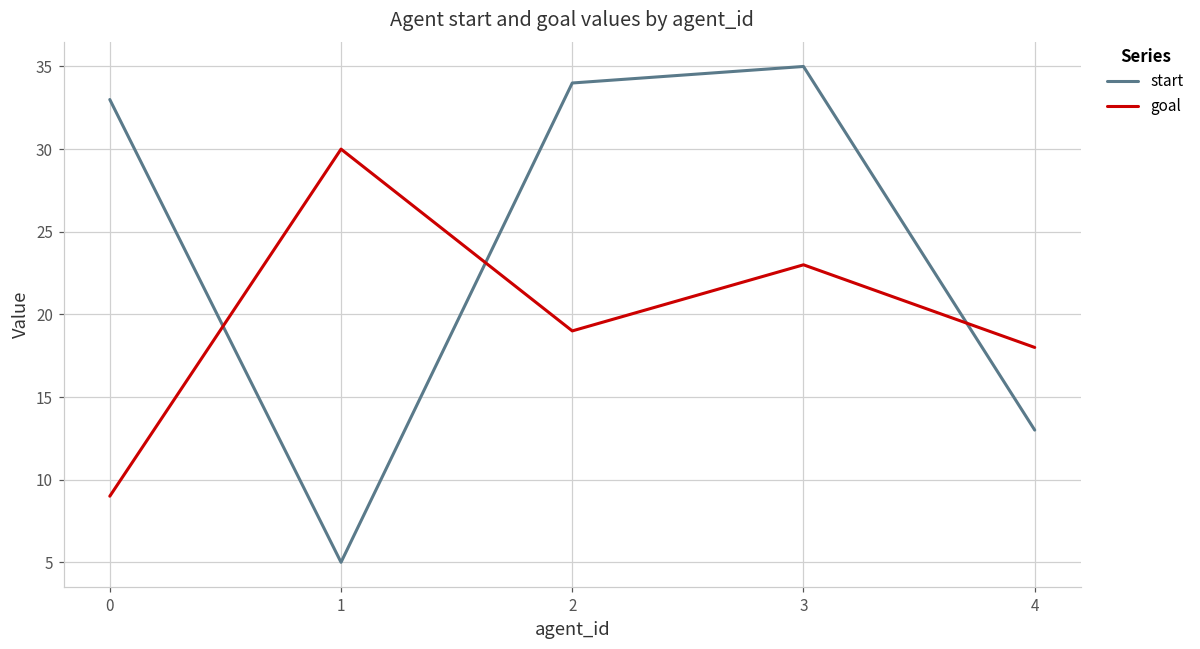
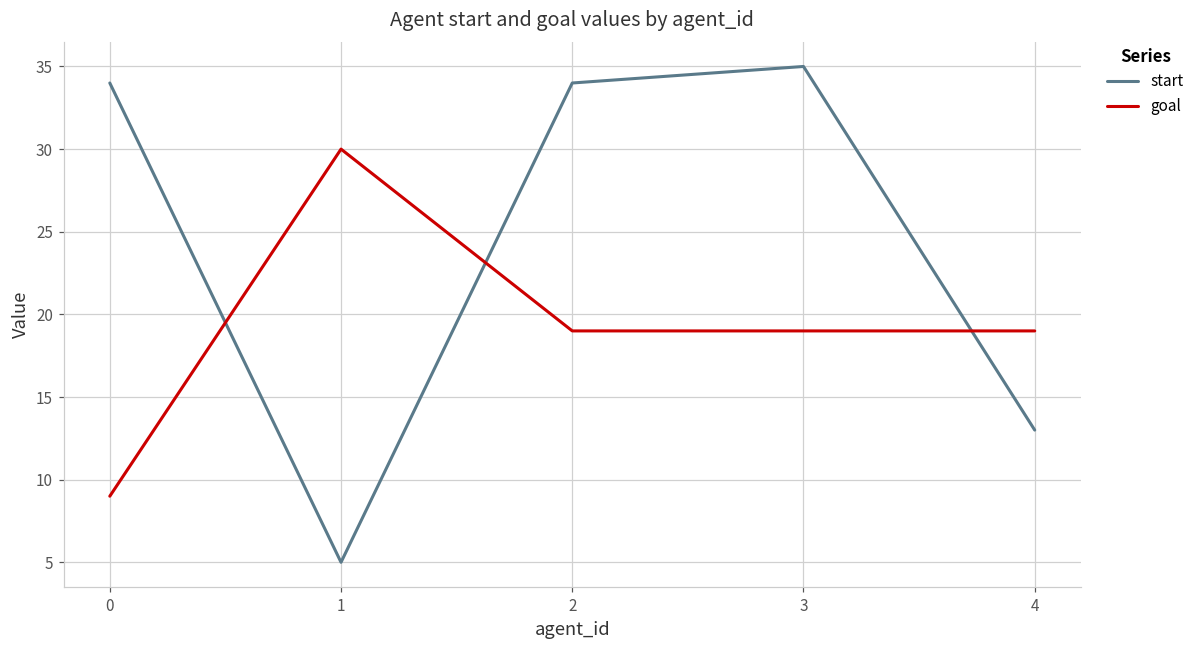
  {
    "start": {
-     "0": 33,
+     "0": 34,
      "1": 5,
      "2": 34,
      "3": 35,
      "4": 13
    },
    "goal": {
      "0": 9,
      "1": 30,
      "2": 19,
-     "3": 23,
-     "4": 18
+     "3": 19,
+     "4": 19
    }
  }
